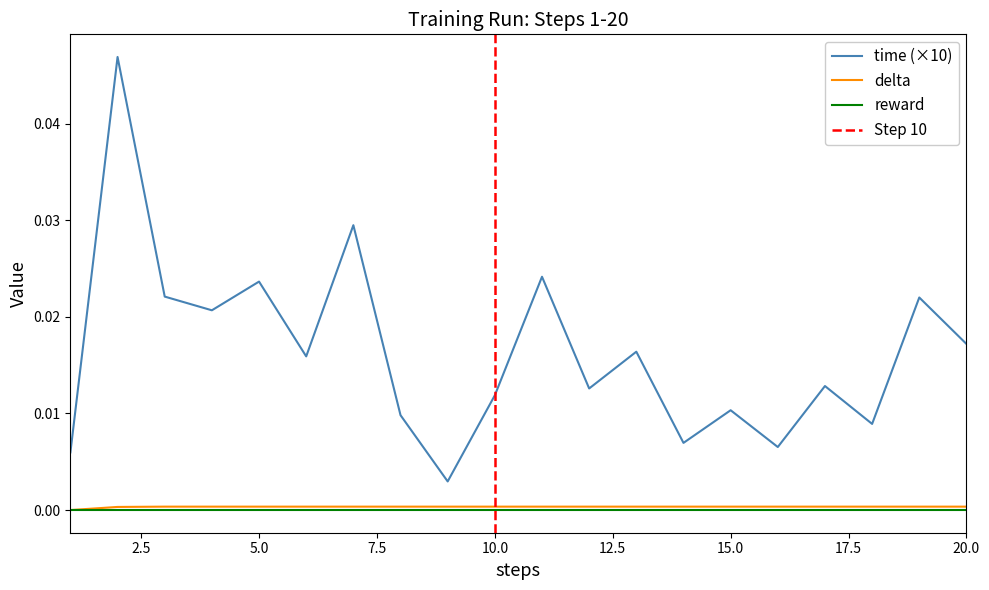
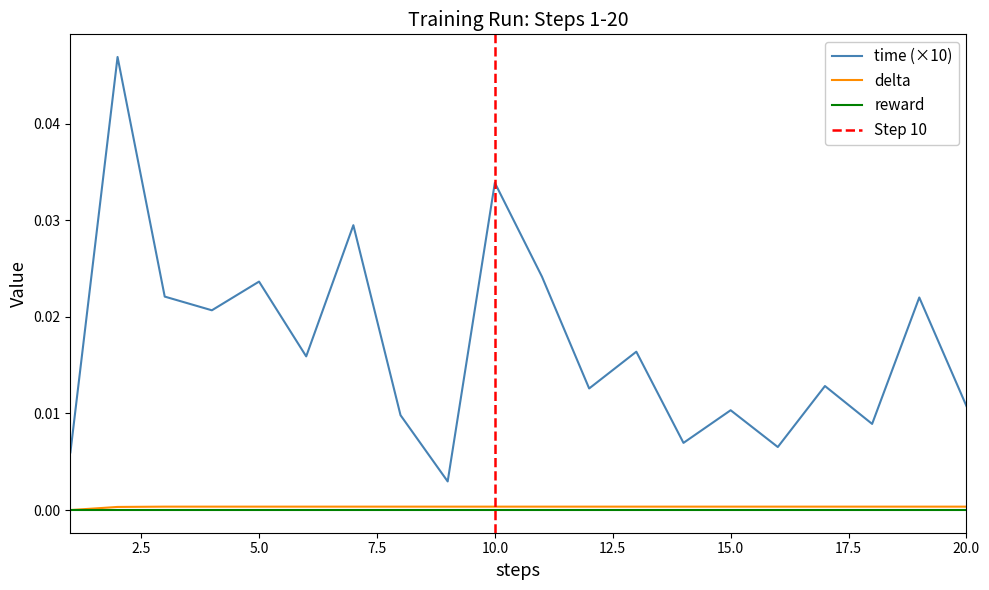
  {
    "time (×10)": {
      "5.0": 0.024,
-     "10.0": 0.012,
+     "10.0": 0.034,
      "15.0": 0.010,
-     "20.0": 0.017
+     "20.0": 0.011
    },
    "delta": {
      "5.0": 0.000,
      "10.0": 0.000,
      "15.0": 0.000,
      "20.0": 0.000
    },
    "reward": {
      "5.0": 0.000,
      "10.0": 0.000,
      "15.0": 0.000,
      "20.0": 0.000
    }
  }
